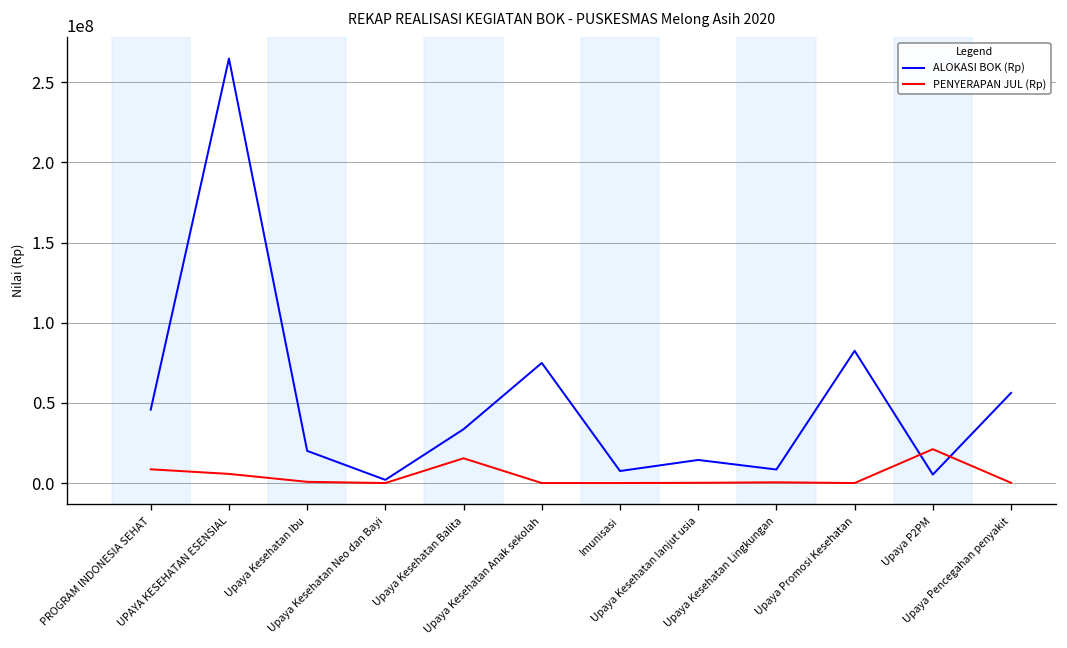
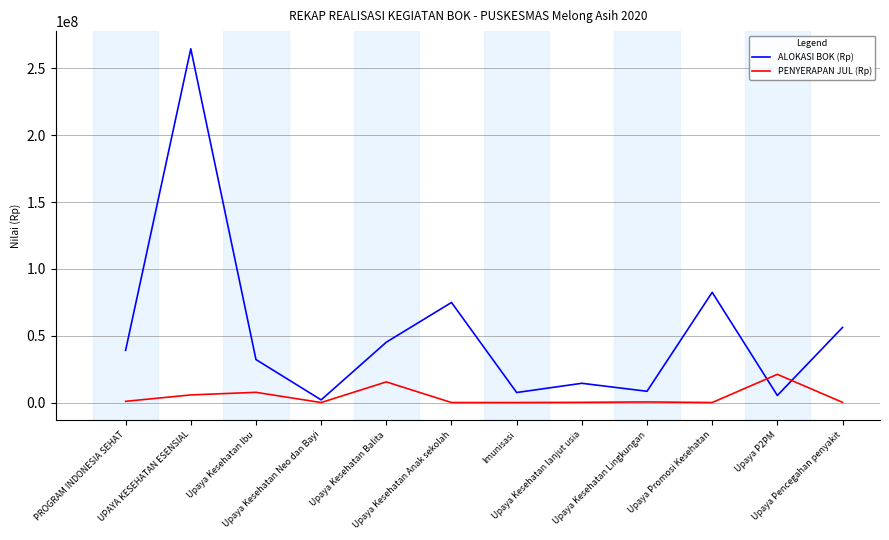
  {
    "ALOKASI BOK (Rp)": {
-     "PROGRAM INDONESIA SEHAT": 46000000,
+     "PROGRAM INDONESIA SEHAT": 39000000,
      "UPAYA KESEHATAN ESENSIAL": 265000000,
-     "Upaya Kesehatan Ibu": 20000000,
+     "Upaya Kesehatan Ibu": 32000000,
      "Upaya Kesehatan Neo dan Bayi": 2000000,
-     "Upaya Kesehatan Balita": 34000000,
+     "Upaya Kesehatan Balita": 45000000,
      "Upaya Kesehatan Anak sekolah": 75000000,
      "Imunisasi": 8000000,
      "Upaya Kesehatan lanjut usia": 14000000,
      "Upaya Kesehatan Lingkungan": 8000000,
      "Upaya Promosi Kesehatan": 82000000,
      "Upaya P2PM": 5000000,
      "Upaya Pencegahan penyakit": 56000000
    },
    "PENYERAPAN JUL (Rp)": {
-     "PROGRAM INDONESIA SEHAT": 9000000,
+     "PROGRAM INDONESIA SEHAT": 1000000,
      "UPAYA KESEHATAN ESENSIAL": 6000000,
-     "Upaya Kesehatan Ibu": 1000000,
+     "Upaya Kesehatan Ibu": 8000000,
      "Upaya Kesehatan Neo dan Bayi": 0,
      "Upaya Kesehatan Balita": 15000000,
      "Upaya Kesehatan Anak sekolah": 0,
      "Imunisasi": 0,
      "Upaya Kesehatan lanjut usia": 0,
      "Upaya Kesehatan Lingkungan": 0,
      "Upaya Promosi Kesehatan": 0,
      "Upaya P2PM": 21000000,
      "Upaya Pencegahan penyakit": 0
    }
  }
